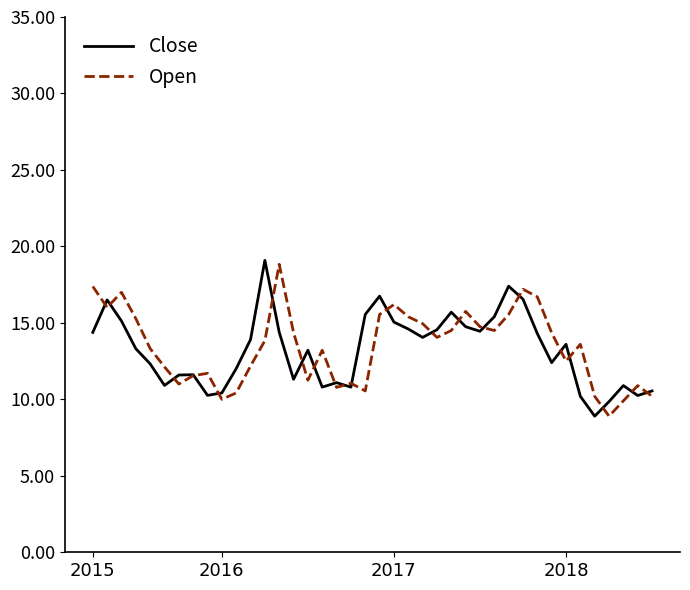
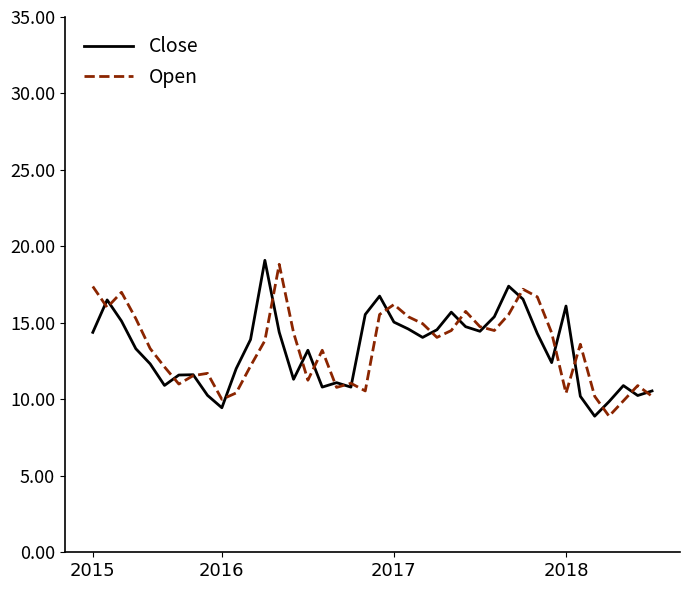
  {
    "Close": {
      "2015": 14.4,
-     "2016": 10.4,
+     "2016": 9.5,
      "2017": 15.1,
-     "2018": 13.6
+     "2018": 16.1
    },
    "Open": {
      "2015": 17.4,
      "2016": 10.0,
      "2017": 16.2,
-     "2018": 12.5
+     "2018": 10.4
    }
  }
